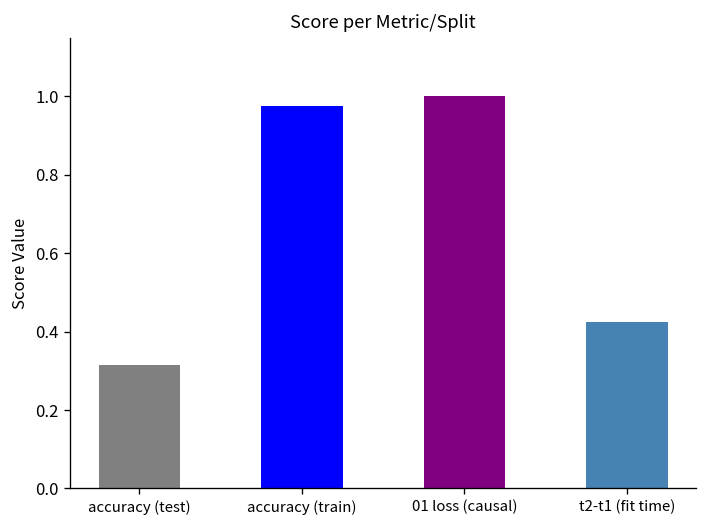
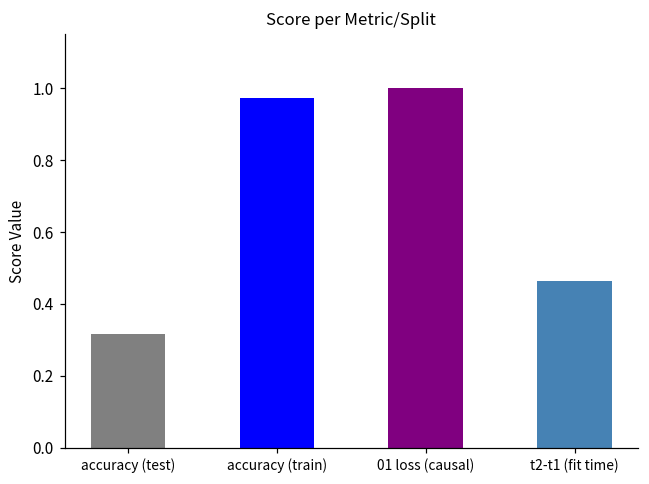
  {
    "accuracy (test)": 0.32,
    "accuracy (train)": 0.97,
    "01 loss (causal)": 1.00,
-   "t2-t1 (fit time)": 0.42
+   "t2-t1 (fit time)": 0.46
  }
